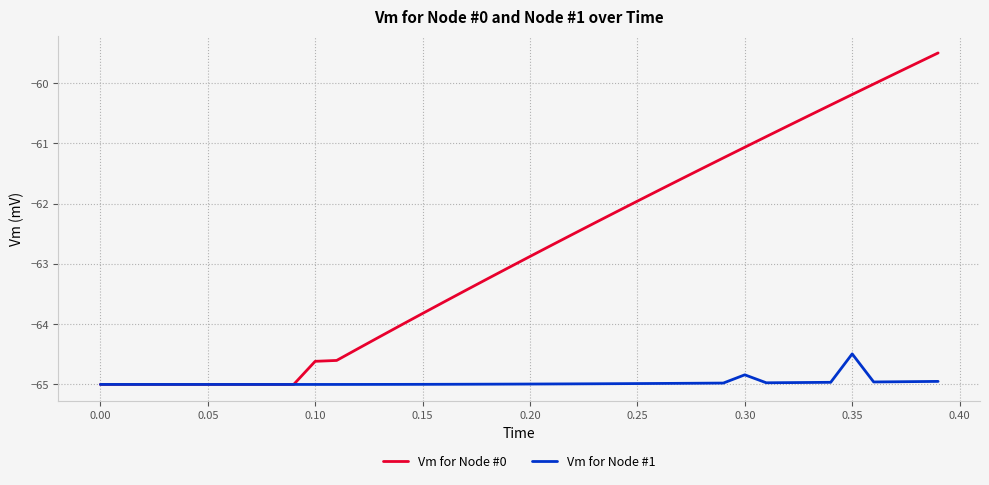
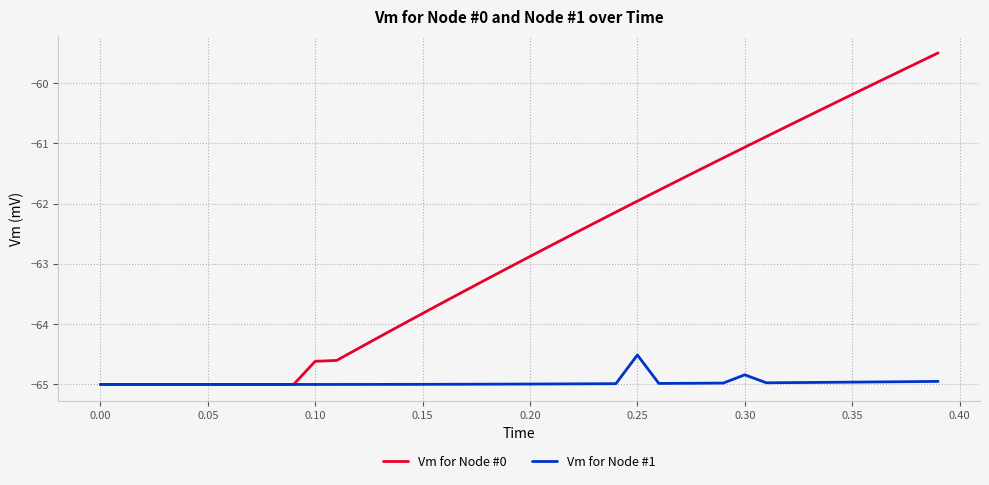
  {
    "Vm for Node #0": {
      "0.10": -64.6,
      "0.15": -63.8,
      "0.20": -62.9,
      "0.25": -62.0,
      "0.30": -61.1,
      "0.35": -60.2
    },
    "Vm for Node #1": {
      "0.10": -65.0,
      "0.15": -65.0,
      "0.20": -65.0,
-     "0.25": -65.0,
+     "0.25": -64.5,
      "0.30": -64.8,
-     "0.35": -64.5
+     "0.35": -65.0
    }
  }
